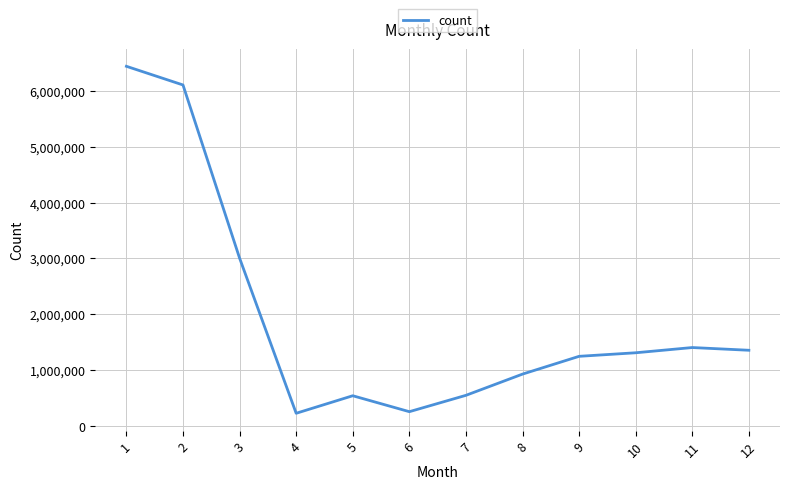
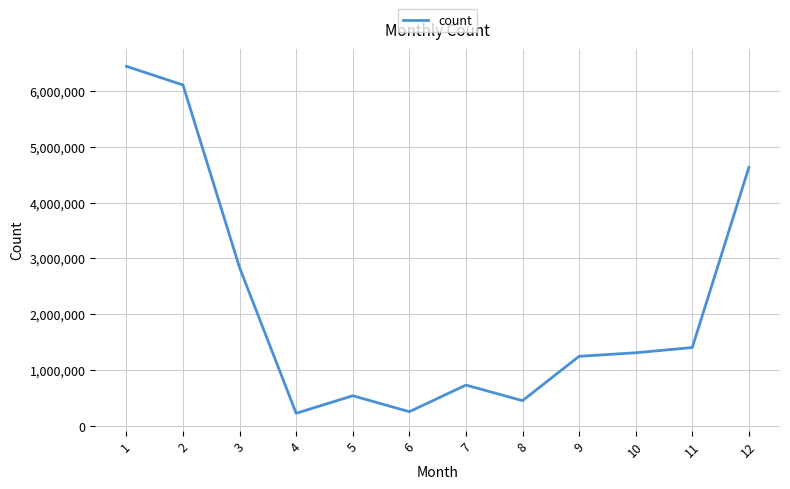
  {
    "1": "6,400,000",
    "2": "6,100,000",
-   "3": "3,000,000",
+   "3": "2,800,000",
    "4": "200,000",
    "5": "500,000",
    "6": "300,000",
-   "7": "600,000",
-   "8": "900,000",
+   "7": "700,000",
+   "8": "500,000",
    "9": "1,200,000",
    "10": "1,300,000",
    "11": "1,400,000",
-   "12": "1,400,000"
+   "12": "4,600,000"
  }
